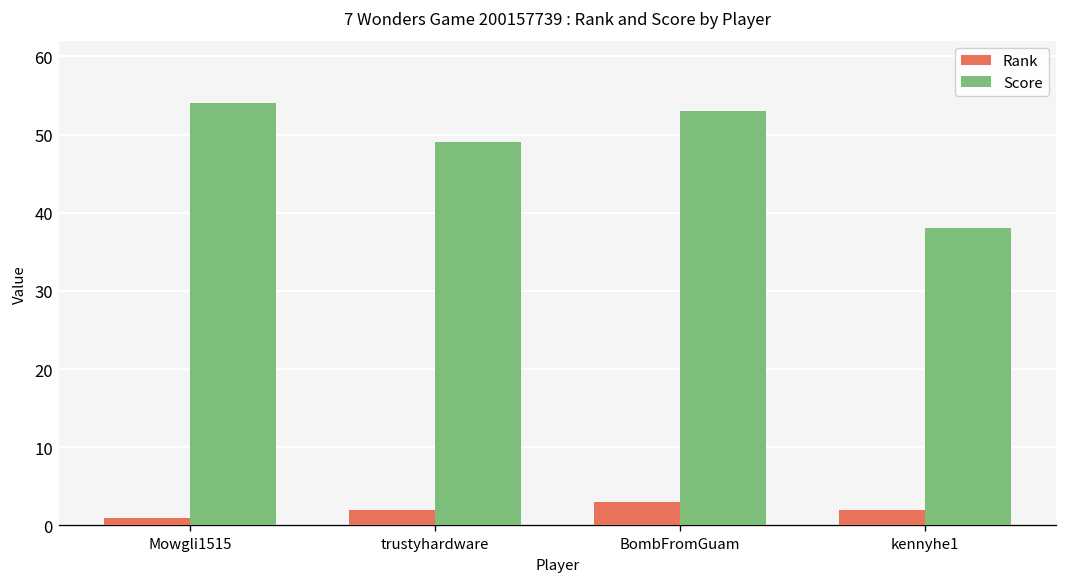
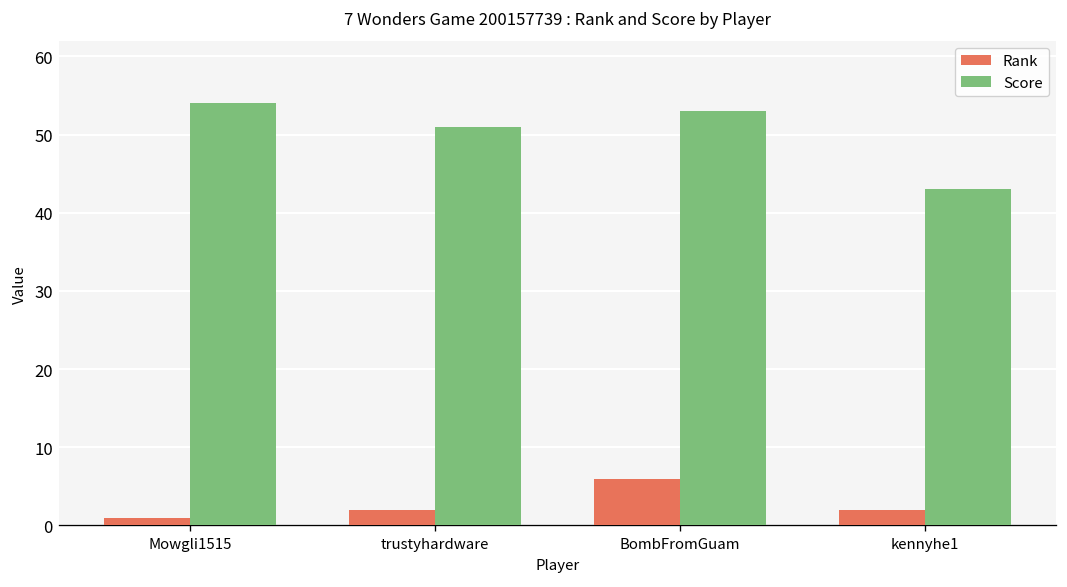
  {
    "Rank": {
      "Mowgli1515": 1,
      "trustyhardware": 2,
-     "BombFromGuam": 3,
+     "BombFromGuam": 6,
      "kennyhe1": 2
    },
    "Score": {
      "Mowgli1515": 54,
-     "trustyhardware": 49,
+     "trustyhardware": 51,
      "BombFromGuam": 53,
-     "kennyhe1": 38
+     "kennyhe1": 43
    }
  }
